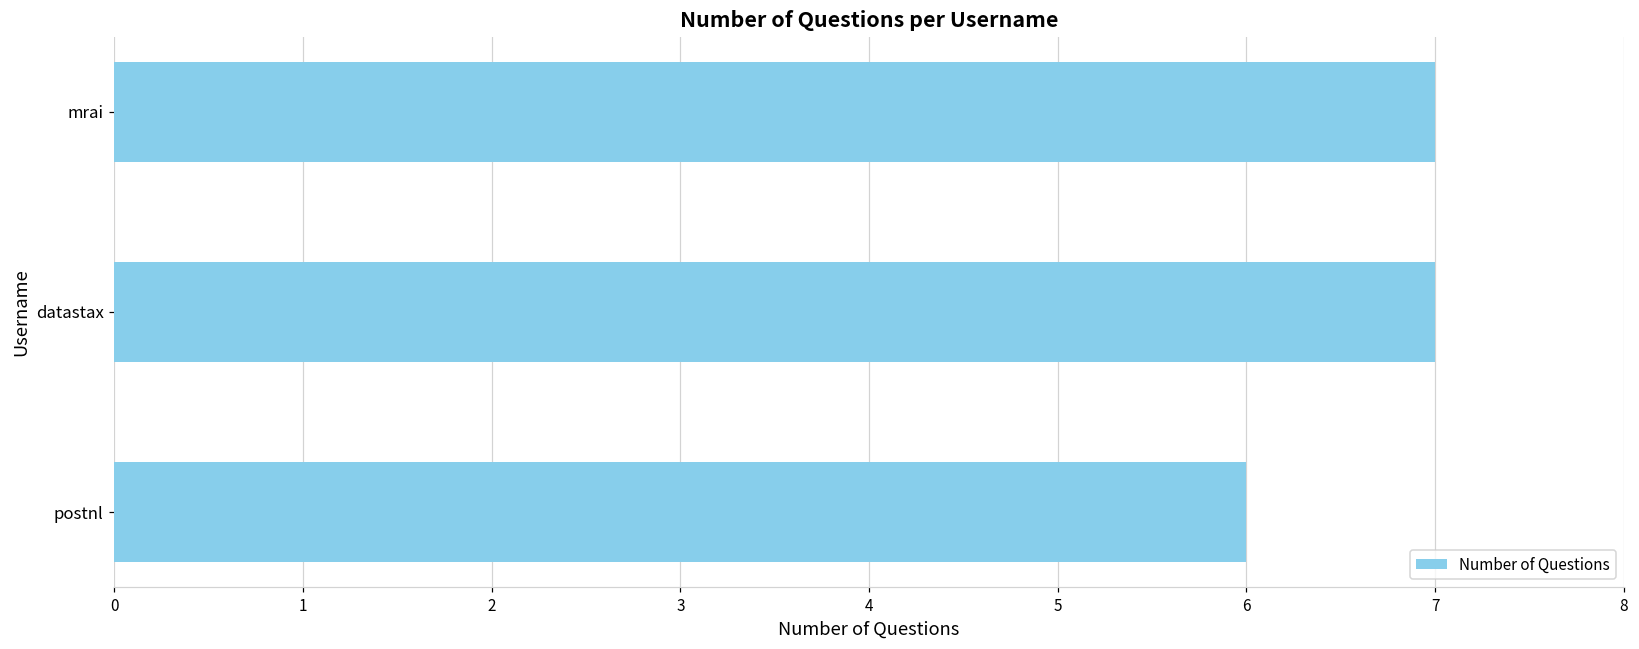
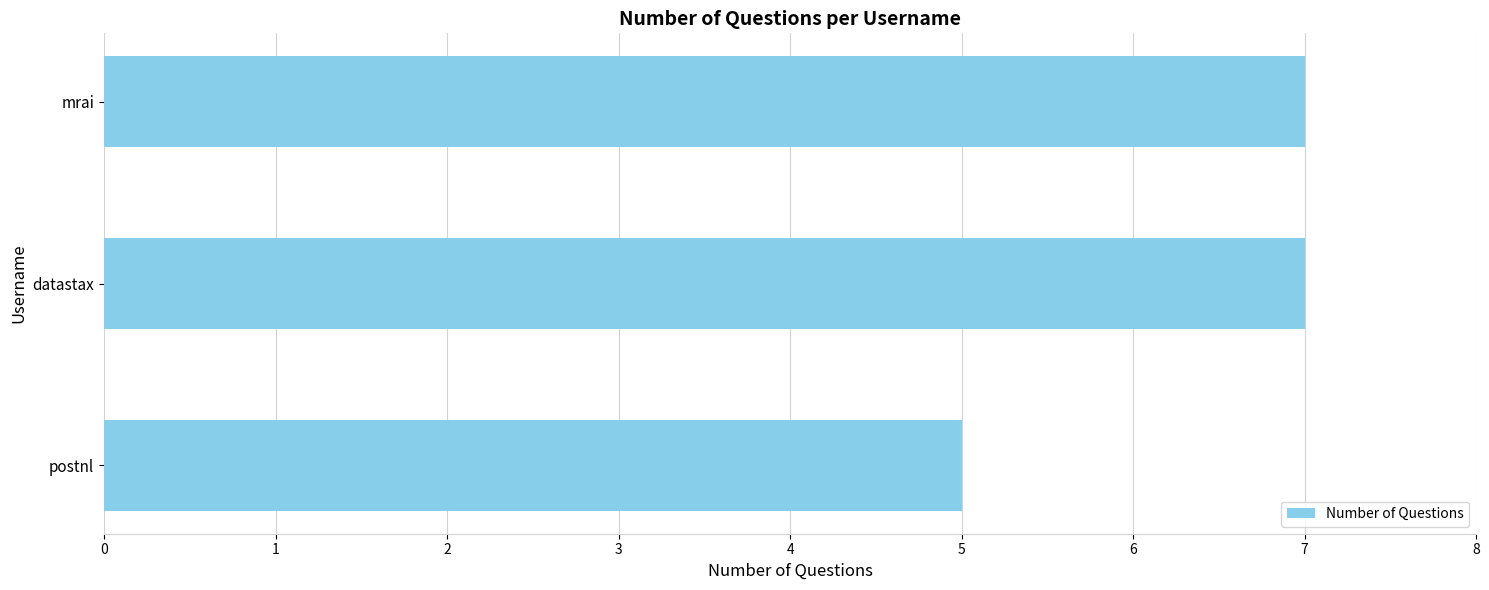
  {
    "mrai": 7,
    "datastax": 7,
-   "postnl": 6
+   "postnl": 5
  }
